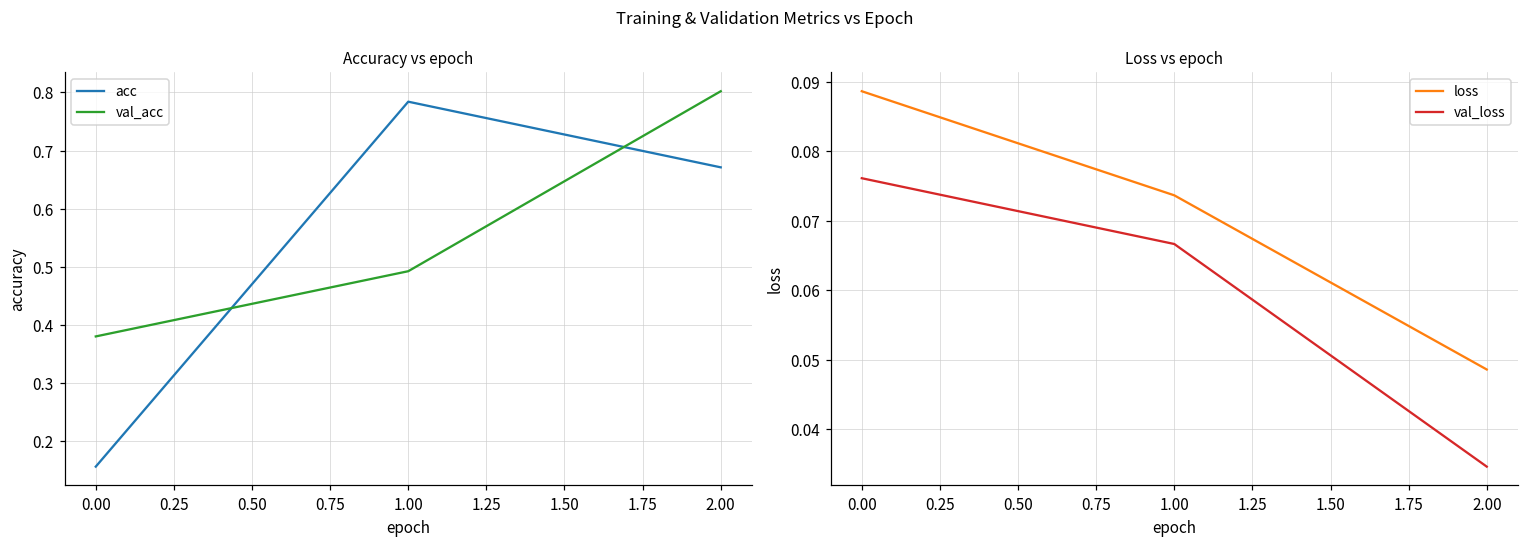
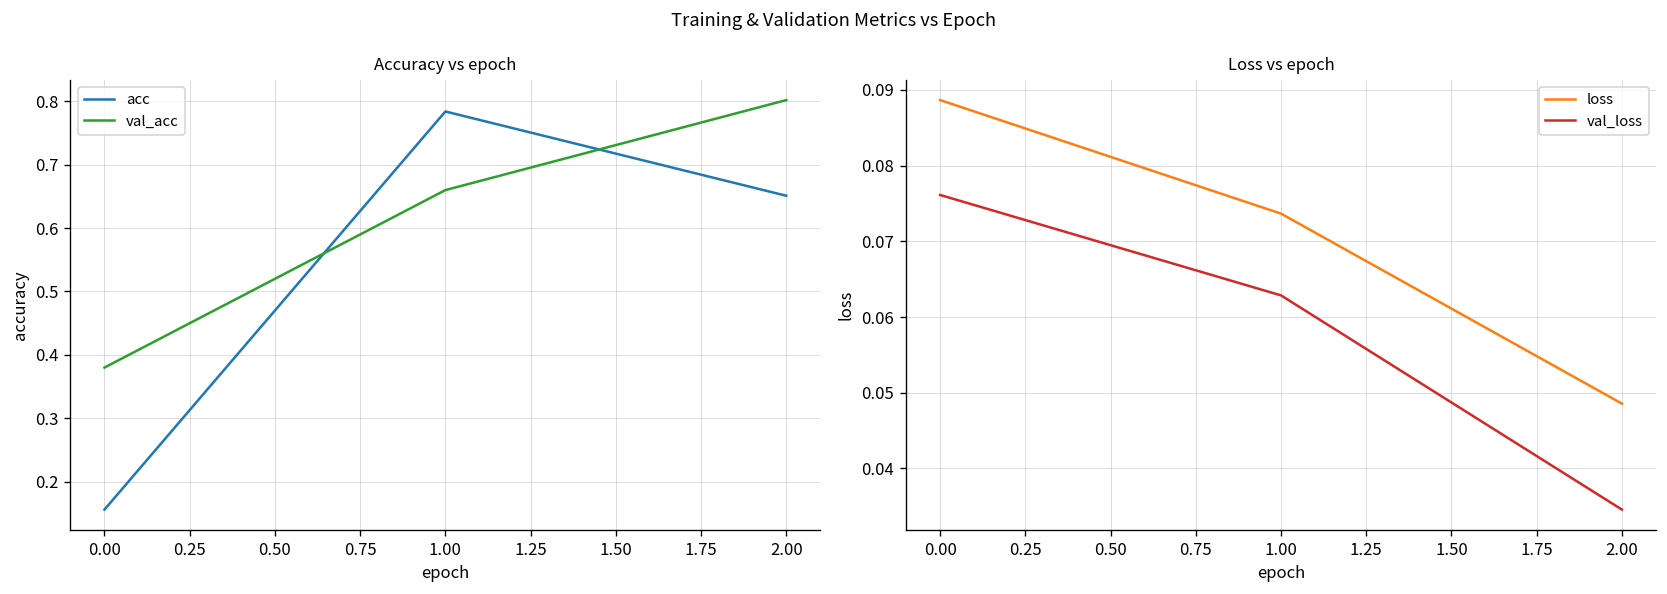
  {
    "Accuracy vs epoch": {
      "acc": {
        "0.00": 0.16,
        "1.00": 0.78,
-       "2.00": 0.67
+       "2.00": 0.65
      },
      "val_acc": {
        "0.00": 0.38,
-       "1.00": 0.49,
+       "1.00": 0.66,
        "2.00": 0.80
      }
    },
    "Loss vs epoch": {
      "loss": {
        "0.00": 0.089,
        "1.00": 0.074,
        "2.00": 0.049
      },
      "val_loss": {
        "0.00": 0.076,
-       "1.00": 0.067,
+       "1.00": 0.063,
        "2.00": 0.035
      }
    }
  }
